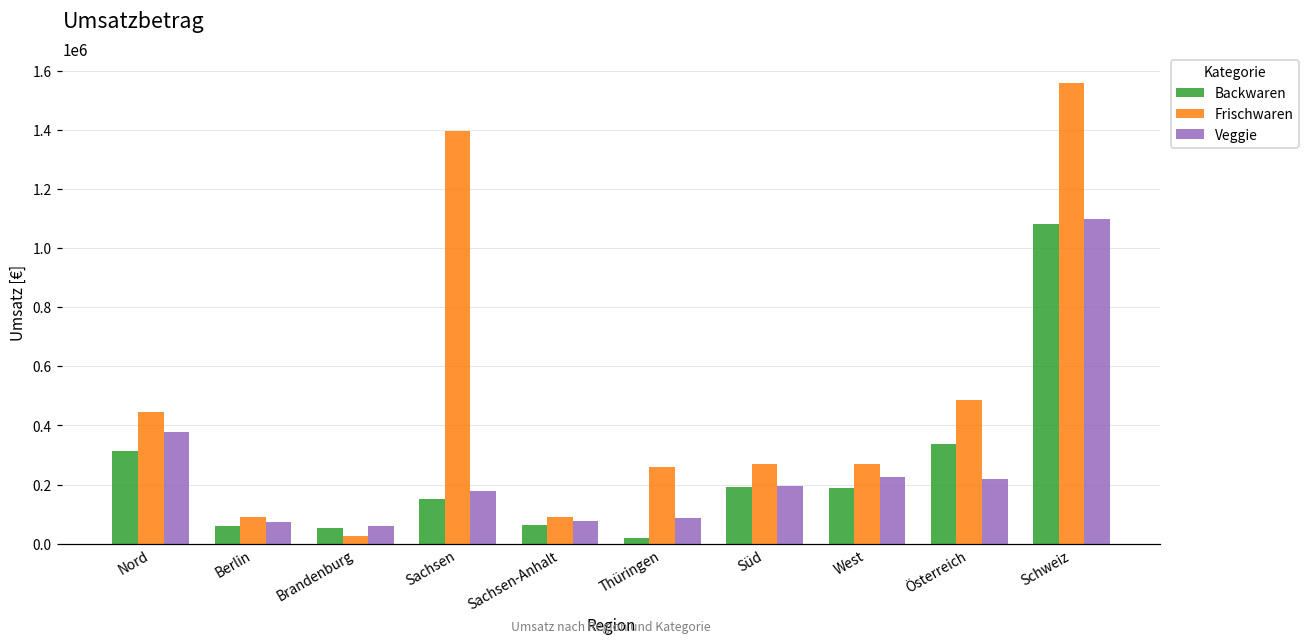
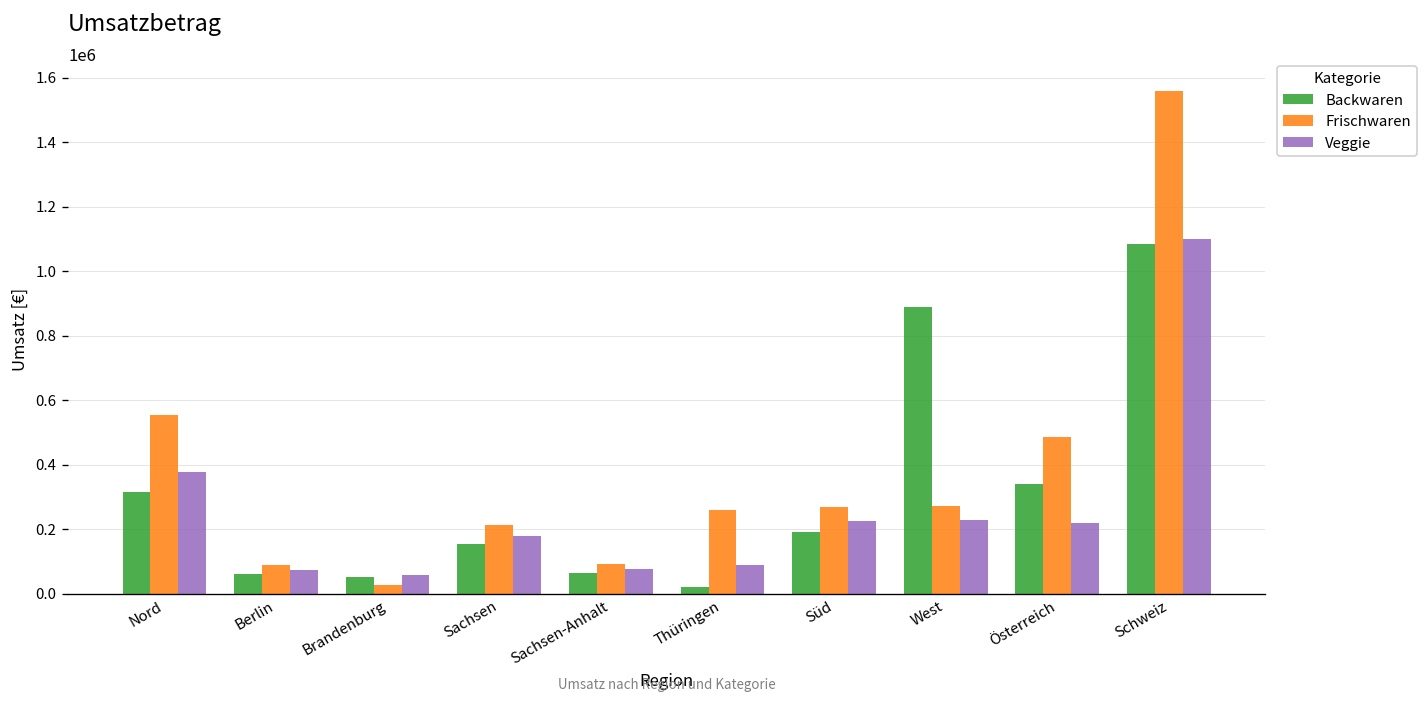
  {
    "Backwaren": {
      "Nord": 310000,
      "Berlin": 60000,
      "Brandenburg": 50000,
      "Sachsen": 150000,
      "Sachsen-Anhalt": 60000,
      "Thüringen": 20000,
      "Süd": 190000,
-     "West": 190000,
+     "West": 890000,
      "Österreich": 340000,
      "Schweiz": 1080000
    },
    "Frischwaren": {
-     "Nord": 450000,
+     "Nord": 550000,
      "Berlin": 90000,
      "Brandenburg": 30000,
-     "Sachsen": 1400000,
+     "Sachsen": 210000,
      "Sachsen-Anhalt": 90000,
      "Thüringen": 260000,
      "Süd": 270000,
      "West": 270000,
      "Österreich": 490000,
      "Schweiz": 1560000
    },
    "Veggie": {
      "Nord": 380000,
      "Berlin": 70000,
      "Brandenburg": 60000,
      "Sachsen": 180000,
      "Sachsen-Anhalt": 80000,
      "Thüringen": 90000,
-     "Süd": 190000,
+     "Süd": 220000,
      "West": 230000,
      "Österreich": 220000,
      "Schweiz": 1100000
    }
  }
